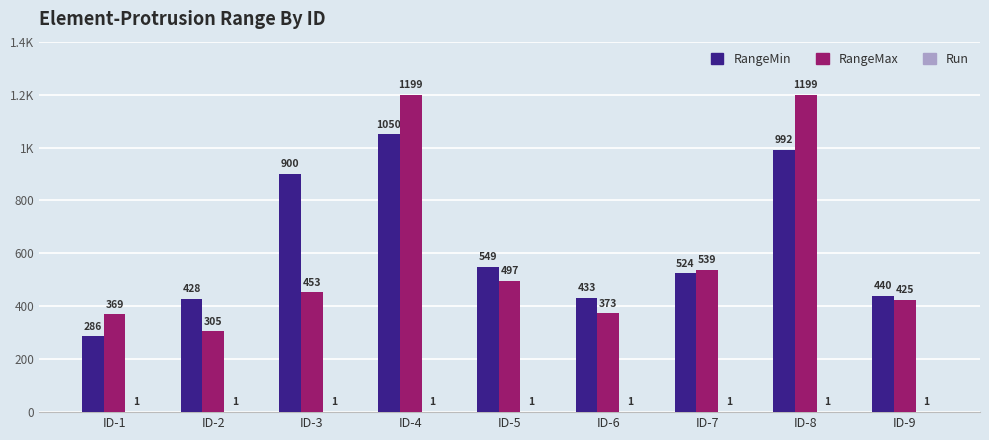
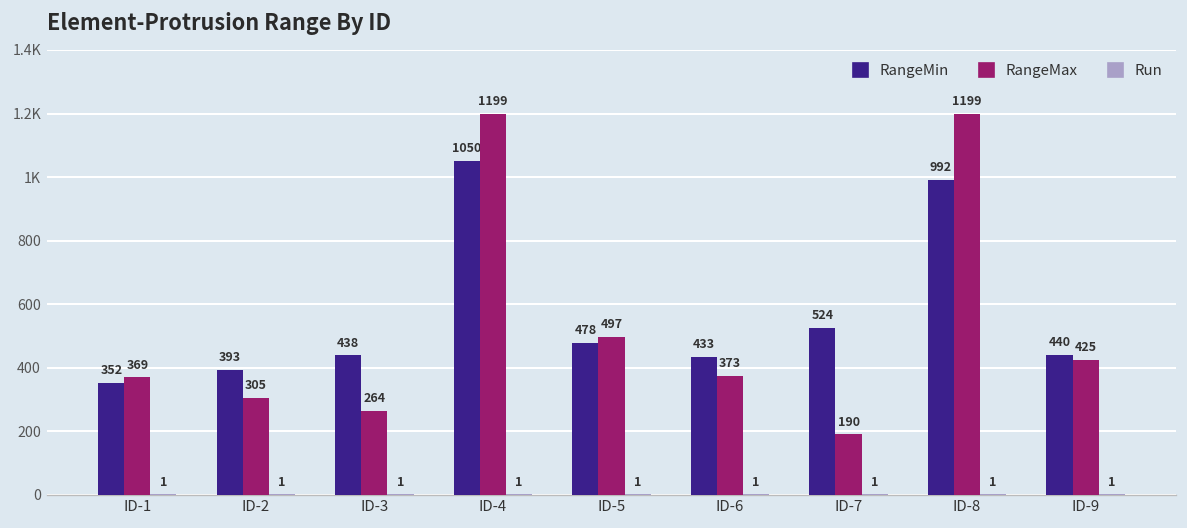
  {
    "RangeMin": {
-     "ID-1": 286,
-     "ID-2": 428,
-     "ID-3": 900,
+     "ID-1": 352,
+     "ID-2": 393,
+     "ID-3": 438,
      "ID-4": 1050,
-     "ID-5": 549,
+     "ID-5": 478,
      "ID-6": 433,
      "ID-7": 524,
      "ID-8": 992,
      "ID-9": 440
    },
    "RangeMax": {
      "ID-1": 369,
      "ID-2": 305,
-     "ID-3": 453,
+     "ID-3": 264,
      "ID-4": 1199,
      "ID-5": 497,
      "ID-6": 373,
-     "ID-7": 539,
+     "ID-7": 190,
      "ID-8": 1199,
      "ID-9": 425
    },
    "Run": {
      "ID-1": 1,
      "ID-2": 1,
      "ID-3": 1,
      "ID-4": 1,
      "ID-5": 1,
      "ID-6": 1,
      "ID-7": 1,
      "ID-8": 1,
      "ID-9": 1
    }
  }
